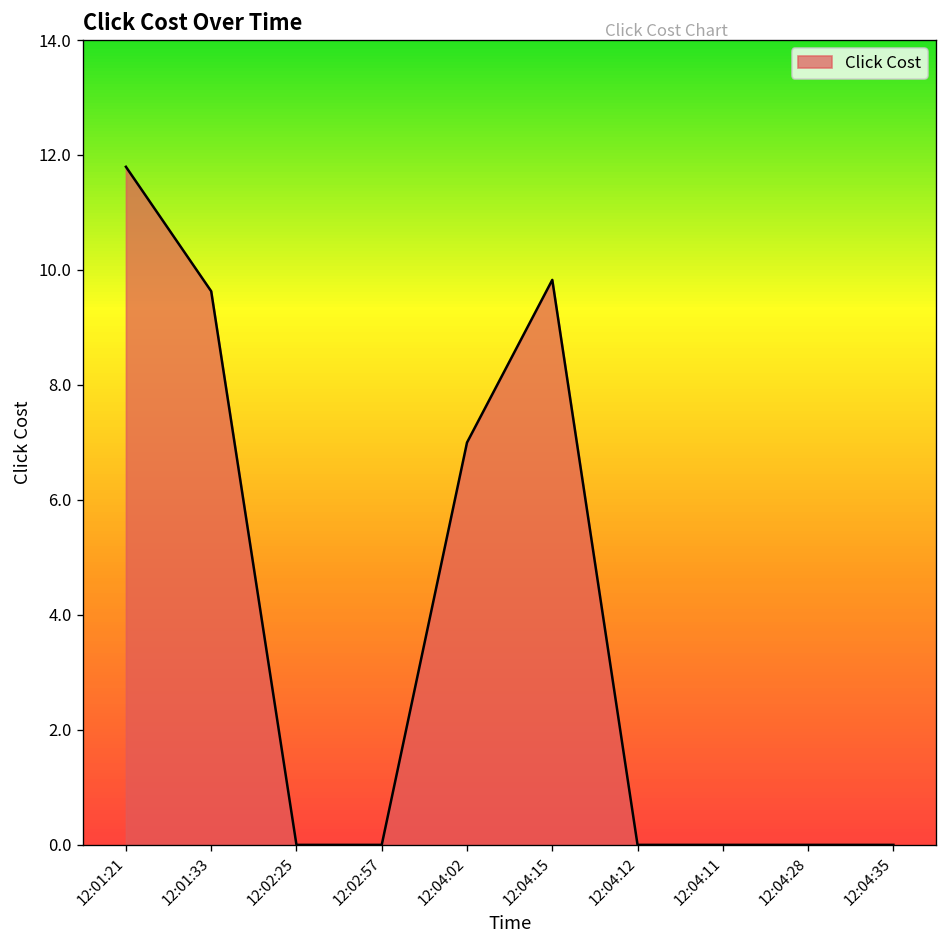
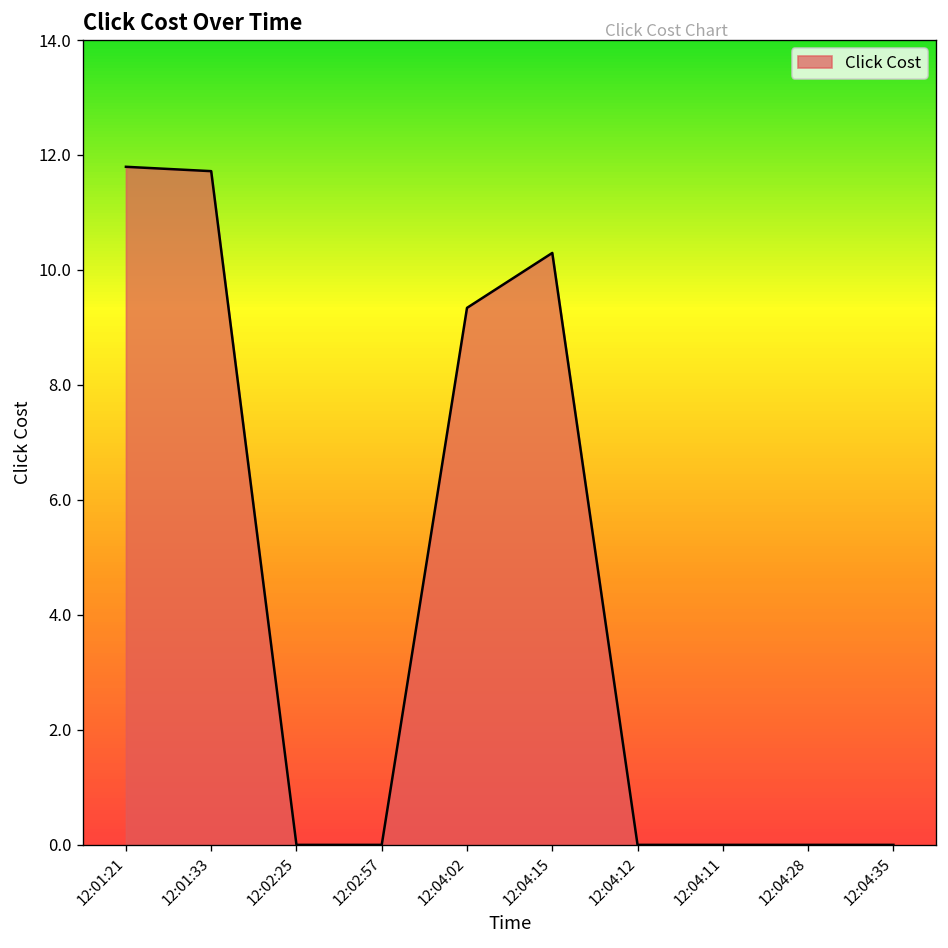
  {
    "12:01:21": 11.8,
-   "12:01:33": 9.6,
+   "12:01:33": 11.7,
    "12:02:25": 0.0,
    "12:02:57": 0.0,
-   "12:04:02": 7.0,
-   "12:04:15": 9.8,
+   "12:04:02": 9.3,
+   "12:04:15": 10.3,
    "12:04:12": 0.0,
    "12:04:11": 0.0,
    "12:04:28": 0.0,
    "12:04:35": 0.0
  }
